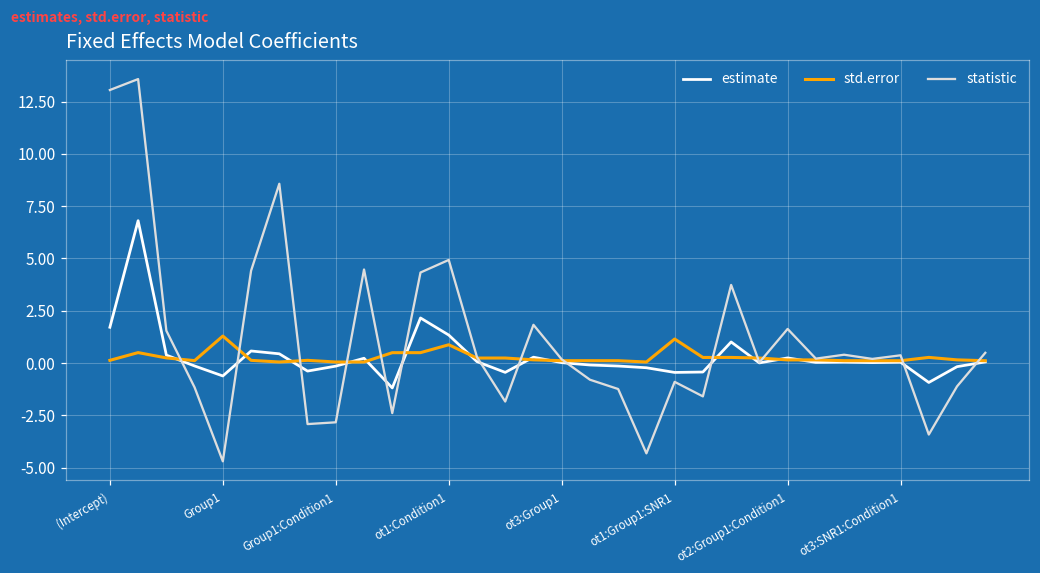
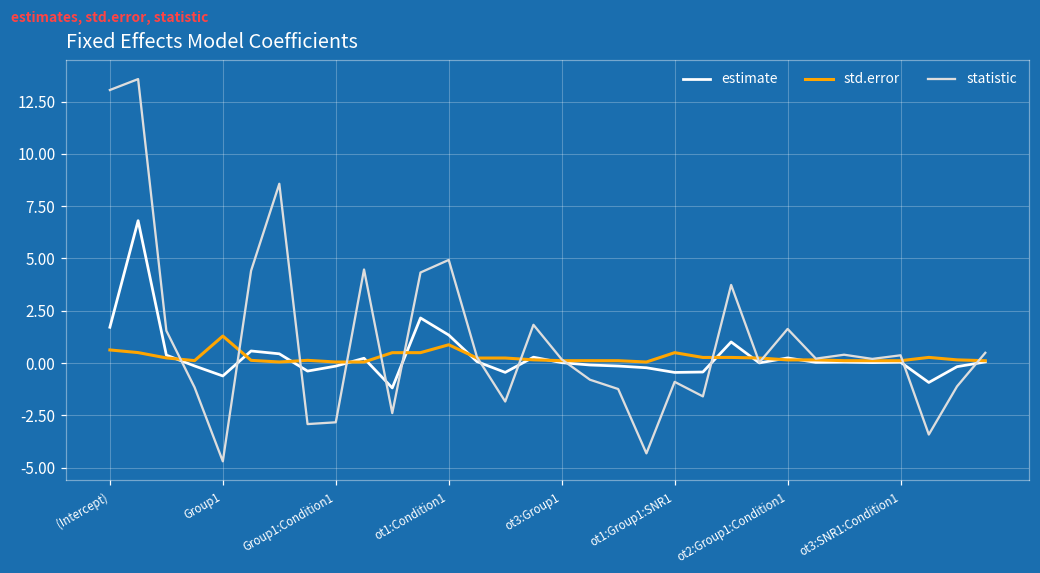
  {
    "std.error": {
-     "(Intercept)": 0.1,
+     "(Intercept)": 0.6,
      "Group1": 1.3,
      "Group1:Condition1": 0.1,
      "ot1:Condition1": 0.9,
-     "ot1:Group1:SNR1": 1.1
+     "ot1:Group1:SNR1": 0.5
    }
  }
